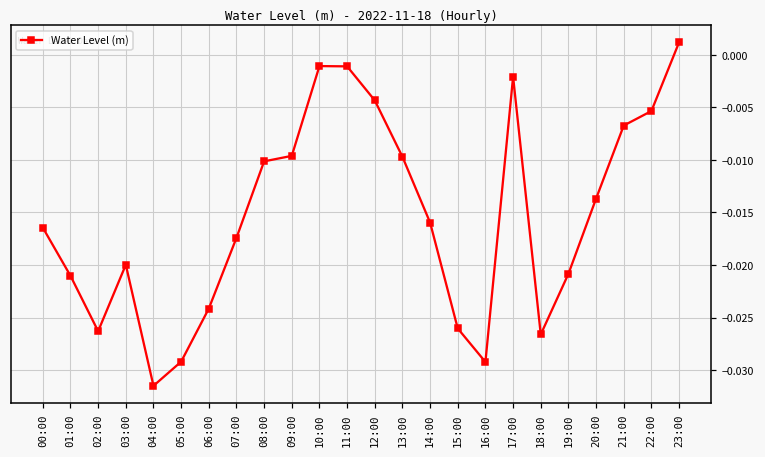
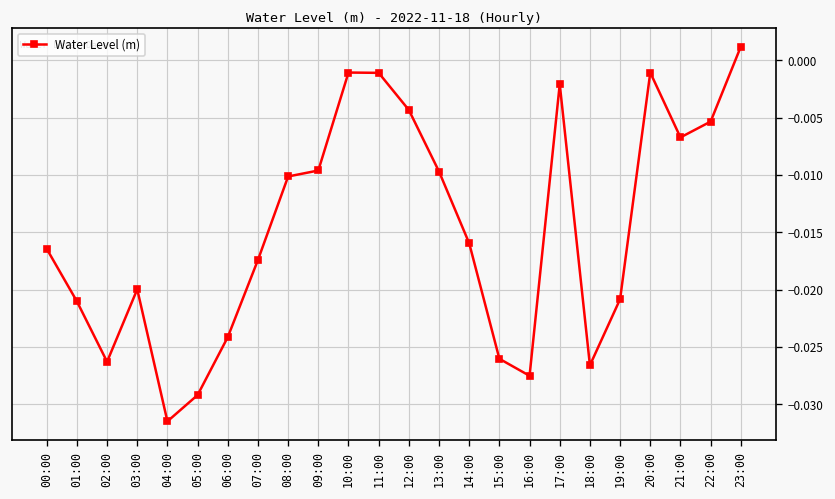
  {
    "00:00": -0.016,
    "01:00": -0.021,
    "02:00": -0.026,
    "03:00": -0.020,
    "04:00": -0.031,
    "05:00": -0.029,
    "06:00": -0.024,
    "07:00": -0.017,
    "08:00": -0.010,
    "09:00": -0.010,
    "10:00": -0.001,
    "11:00": -0.001,
    "12:00": -0.004,
    "13:00": -0.010,
    "14:00": -0.016,
    "15:00": -0.026,
-   "16:00": -0.029,
+   "16:00": -0.028,
    "17:00": -0.002,
    "18:00": -0.027,
    "19:00": -0.021,
-   "20:00": -0.014,
+   "20:00": -0.001,
    "21:00": -0.007,
    "22:00": -0.005,
    "23:00": 0.001
  }
